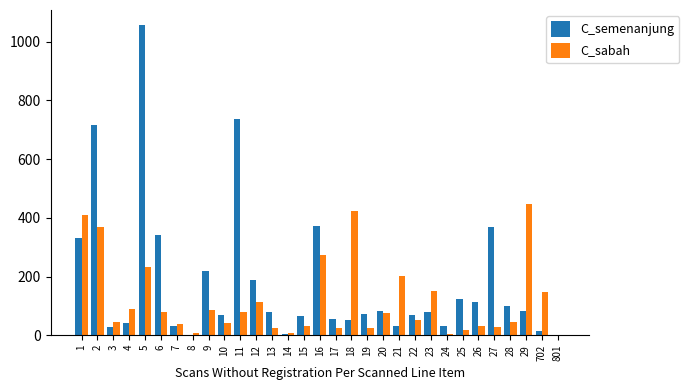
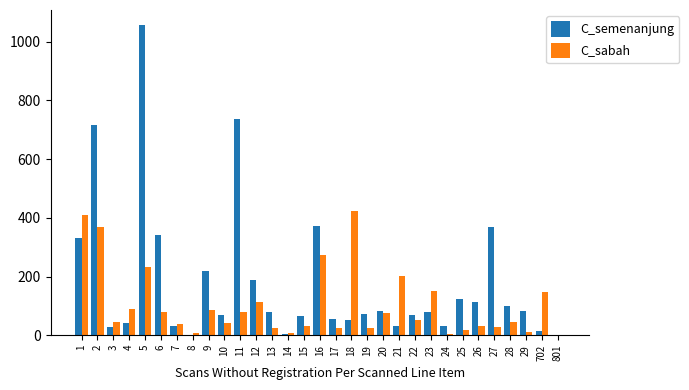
  {
    "C_semenanjung": {
      "1": 330,
      "2": 720,
      "3": 30,
      "4": 40,
      "5": 1060,
      "6": 340,
      "7": 30,
      "9": 220,
      "10": 70,
      "11": 740,
      "12": 190,
      "13": 80,
      "15": 60,
      "16": 370,
      "17": 60,
      "18": 50,
      "19": 70,
      "20": 80,
      "21": 30,
      "22": 70,
      "23": 80,
      "24": 30,
      "25": 130,
      "26": 110,
      "27": 370,
      "28": 100,
      "29": 80,
      "702": 20
    },
    "C_sabah": {
      "1": 410,
      "2": 370,
      "3": 50,
      "4": 90,
      "5": 230,
      "6": 80,
      "7": 40,
      "8": 10,
      "9": 90,
      "10": 40,
      "11": 80,
      "12": 110,
      "13": 30,
      "15": 30,
      "16": 270,
      "17": 20,
      "18": 420,
      "19": 30,
      "20": 80,
      "21": 200,
      "22": 50,
      "23": 150,
      "25": 20,
      "26": 30,
      "27": 30,
      "28": 40,
-     "29": 450,
+     "29": 10,
      "702": 150,
      "801": 0
    }
  }
